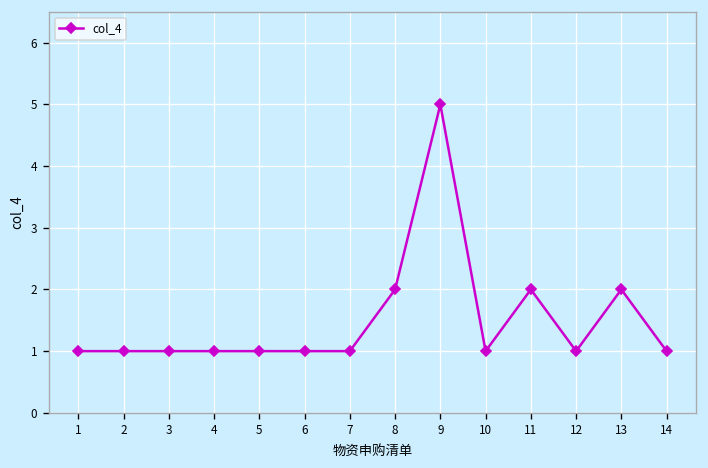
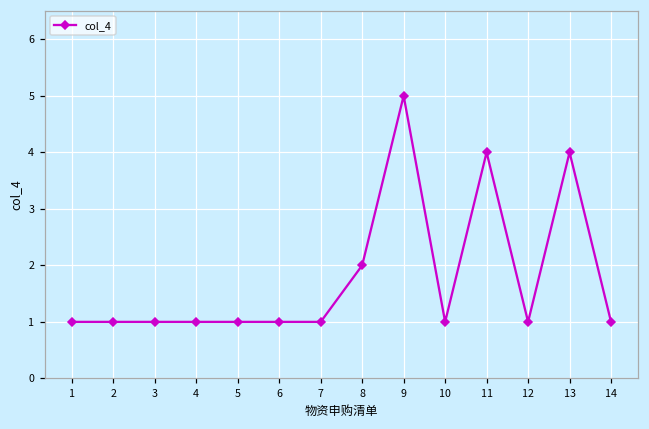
  {
    "1": 1,
    "2": 1,
    "3": 1,
    "4": 1,
    "5": 1,
    "6": 1,
    "7": 1,
    "8": 2,
    "9": 5,
    "10": 1,
-   "11": 2,
+   "11": 4,
    "12": 1,
-   "13": 2,
+   "13": 4,
    "14": 1
  }
